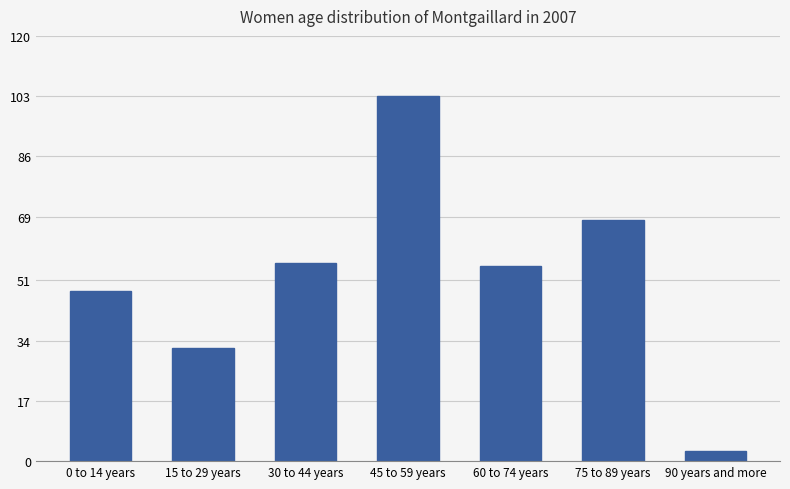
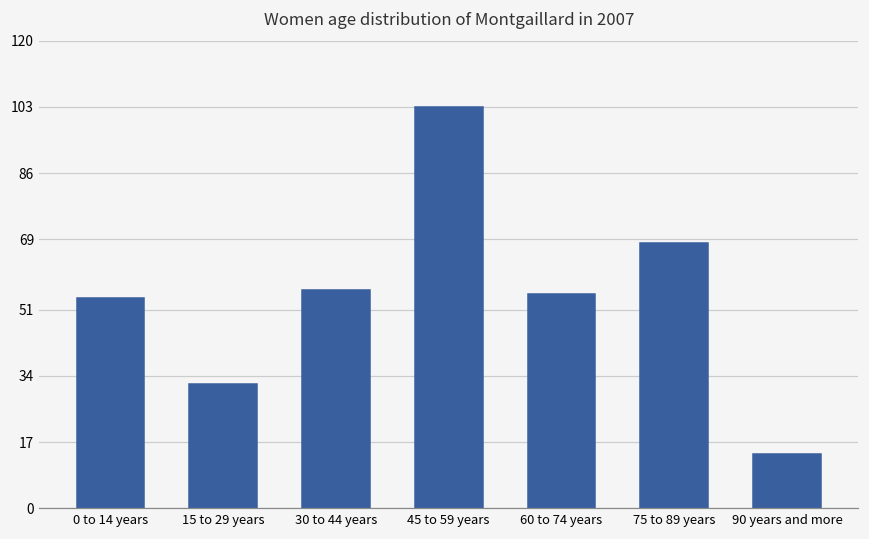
  {
-   "0 to 14 years": 48,
+   "0 to 14 years": 54,
    "15 to 29 years": 32,
    "30 to 44 years": 56,
    "45 to 59 years": 103,
    "60 to 74 years": 55,
    "75 to 89 years": 68,
-   "90 years and more": 3
+   "90 years and more": 14
  }
